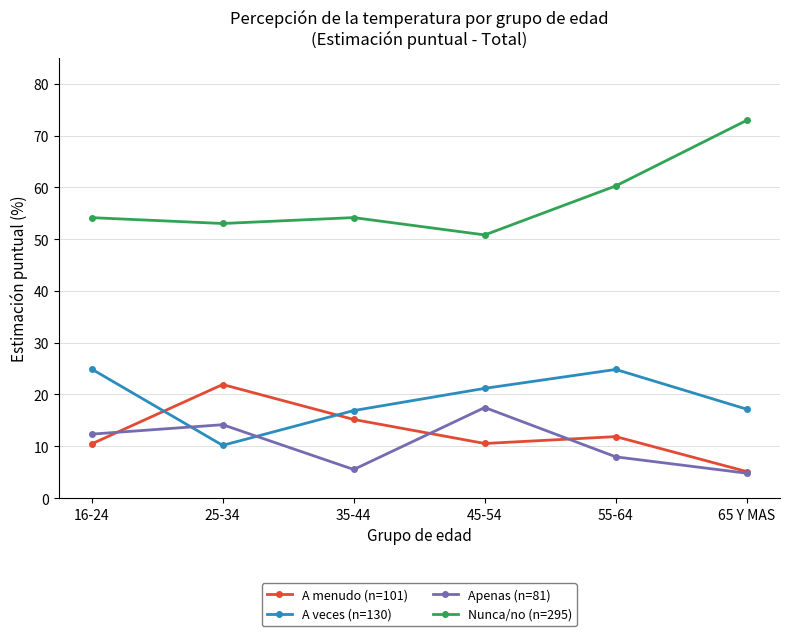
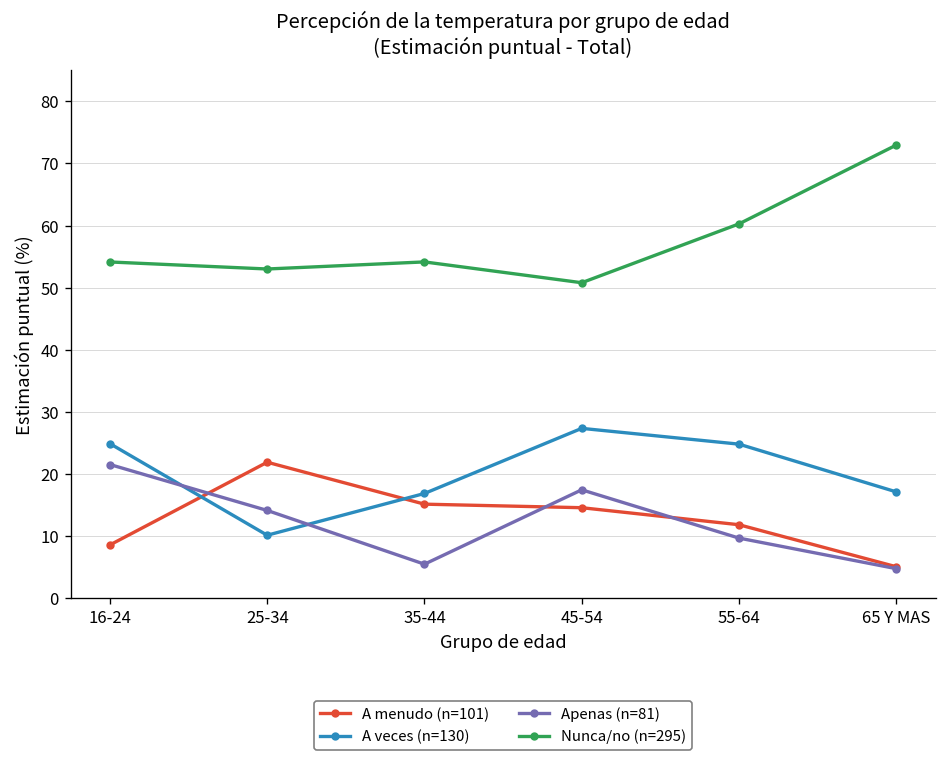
  {
    "A menudo (n=101)": {
-     "16-24": 10,
+     "16-24": 9,
      "25-34": 22,
      "35-44": 15,
-     "45-54": 11,
+     "45-54": 15,
      "55-64": 12
    },
    "A veces (n=130)": {
      "16-24": 25,
      "25-34": 10,
      "35-44": 17,
-     "45-54": 21,
+     "45-54": 27,
      "55-64": 25,
      "65 Y MAS": 17
    },
    "Apenas (n=81)": {
-     "16-24": 12,
+     "16-24": 22,
      "25-34": 14,
      "35-44": 6,
      "45-54": 17,
-     "55-64": 8
+     "55-64": 10
    },
    "Nunca/no (n=295)": {
      "16-24": 54,
      "25-34": 53,
      "35-44": 54,
      "45-54": 51,
      "55-64": 60,
      "65 Y MAS": 73
    }
  }
